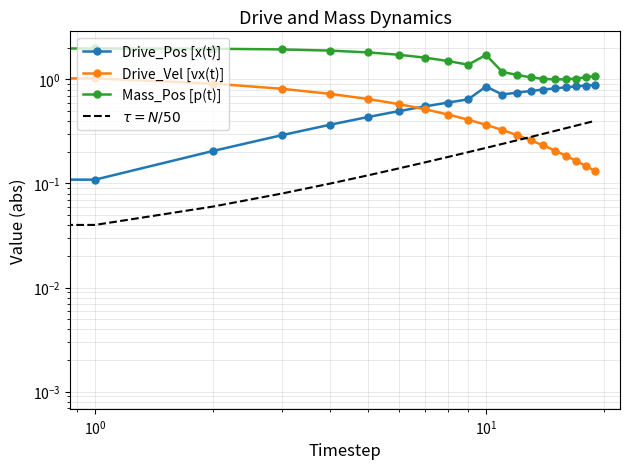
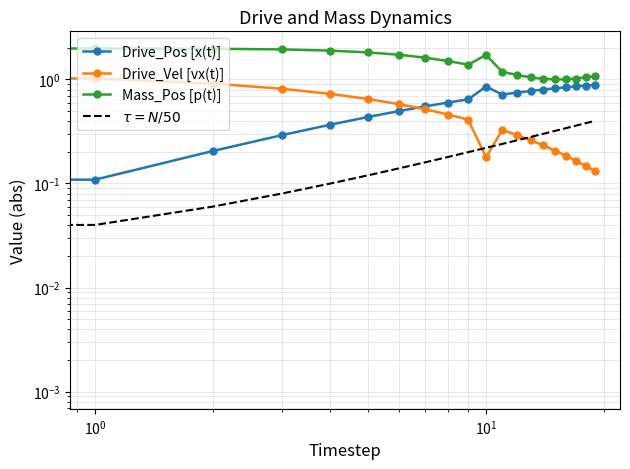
  {
    "Drive_Pos [x(t)]": {
      "10^0": 0.11,
      "10^1": 0.9
    },
    "Drive_Vel [vx(t)]": {
-     "10^1": 0.37
+     "10^1": 0.18
    },
    "Mass_Pos [p(t)]": {
      "10^1": 1.7
    }
  }
